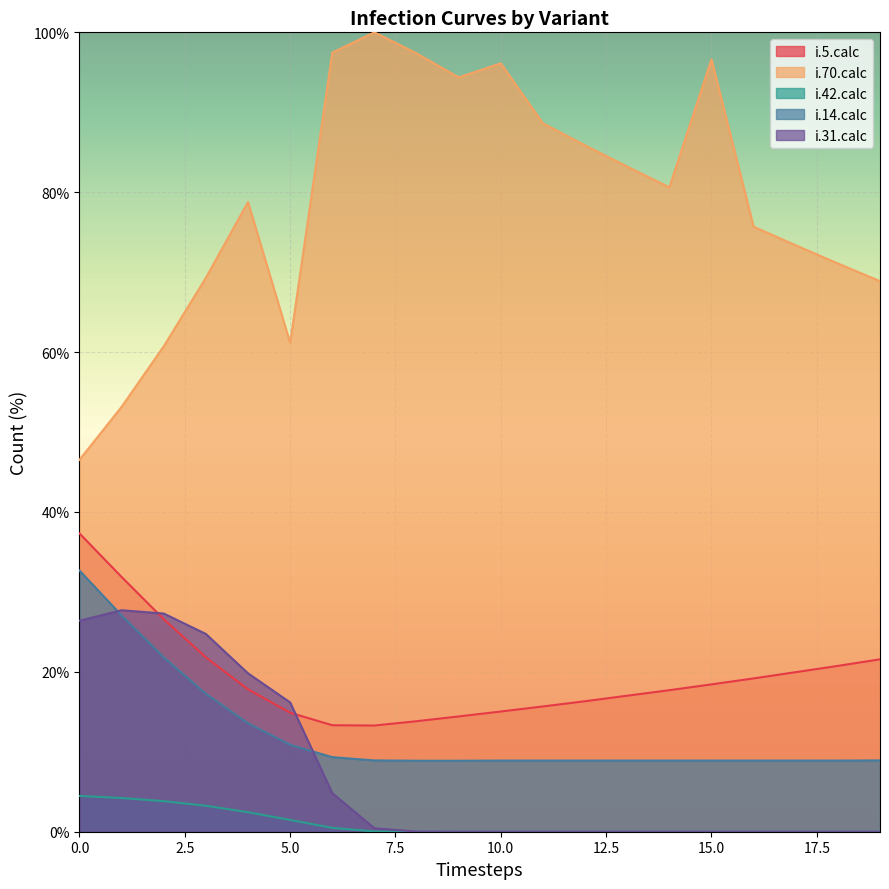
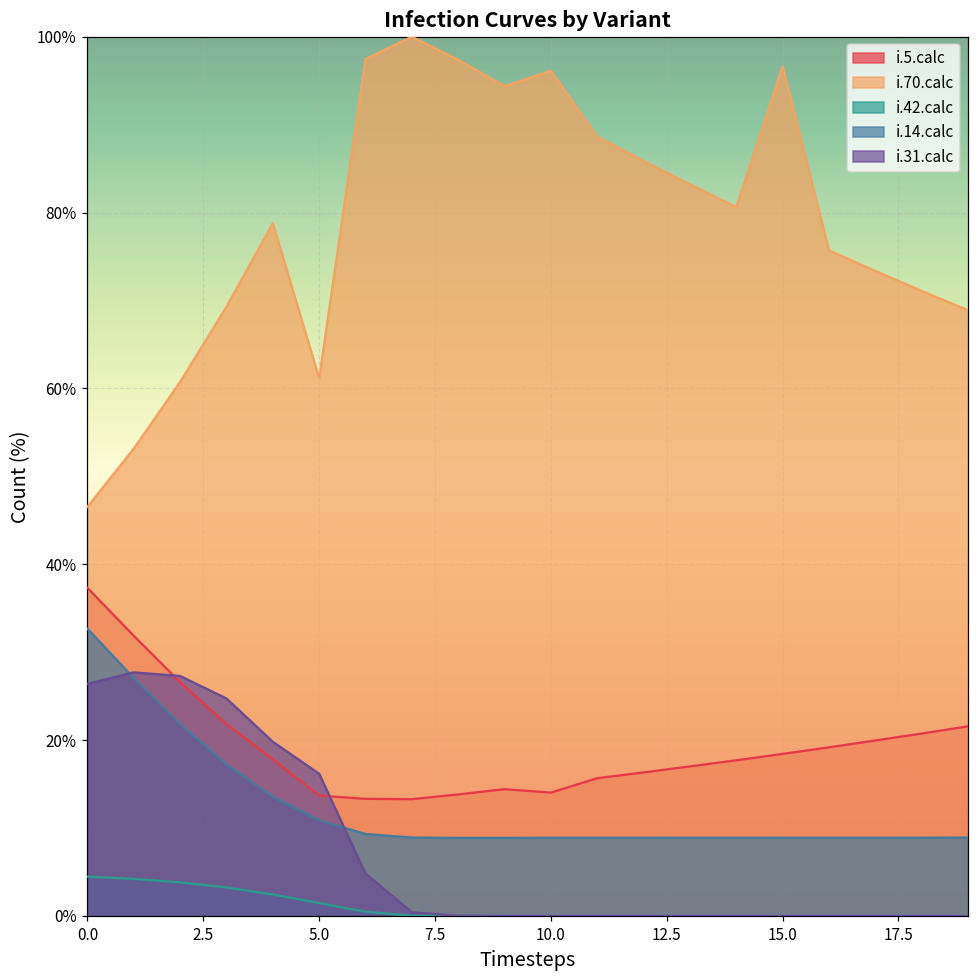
  {
    "i.5.calc": {
      "0.0": "37%",
-     "5.0": "15%",
-     "10.0": "15%",
+     "5.0": "14%",
+     "10.0": "14%",
      "15.0": "18%"
    },
    "i.70.calc": {
      "0.0": "47%",
      "5.0": "61%",
      "10.0": "96%",
      "15.0": "97%"
    },
    "i.31.calc": {
      "0.0": "26%",
      "5.0": "16%"
    }
  }
